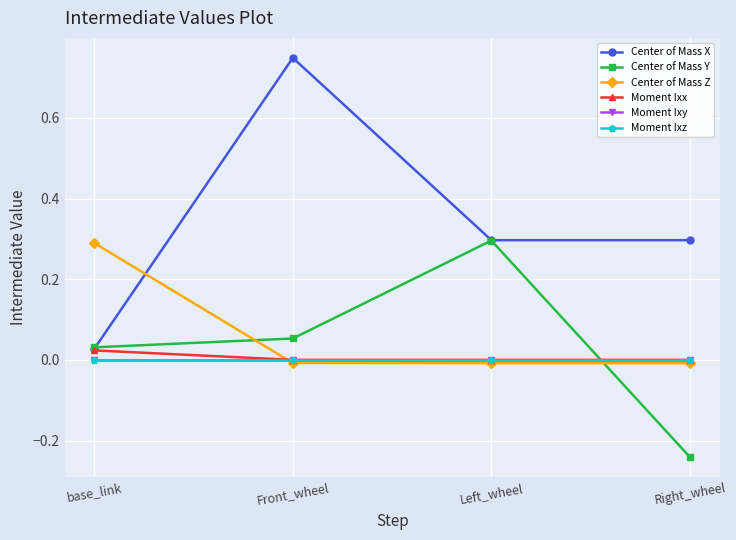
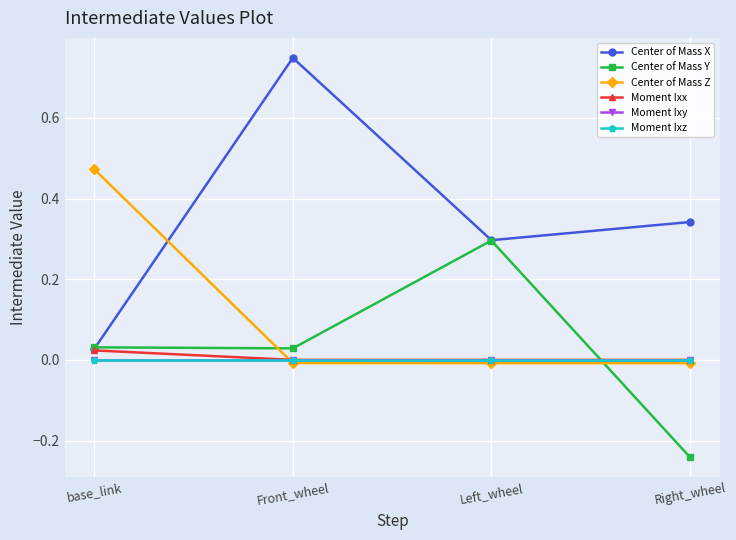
  {
    "Center of Mass X": {
      "Front_wheel": 0.75,
-     "Right_wheel": 0.30
+     "Right_wheel": 0.34
    },
    "Center of Mass Y": {
-     "Front_wheel": 0.05,
+     "Front_wheel": 0.03,
      "Right_wheel": -0.24
    },
    "Center of Mass Z": {
-     "base_link": 0.29,
+     "base_link": 0.47,
      "Front_wheel": -0.01,
      "Left_wheel": -0.01,
      "Right_wheel": -0.01
    },
    "Moment Ixz": {
      "base_link": 0.00
    }
  }
